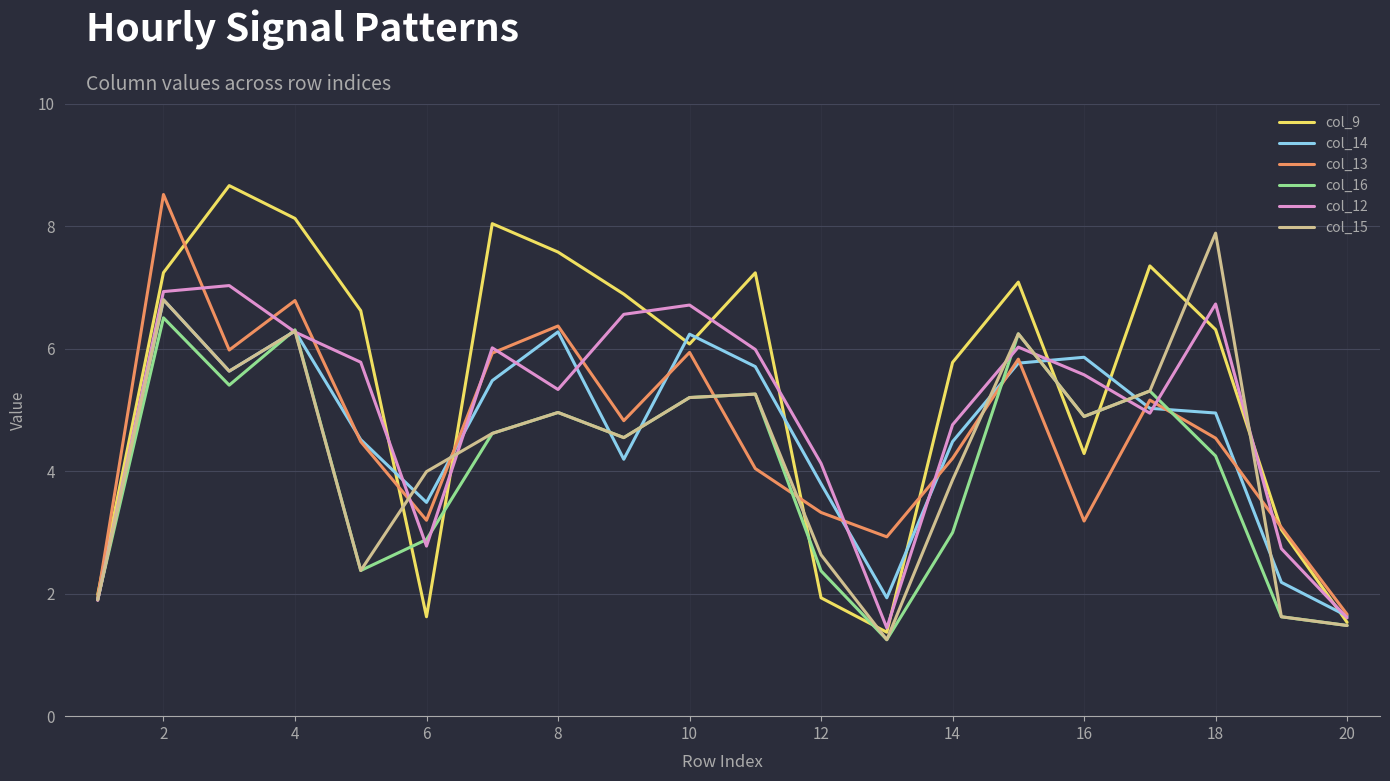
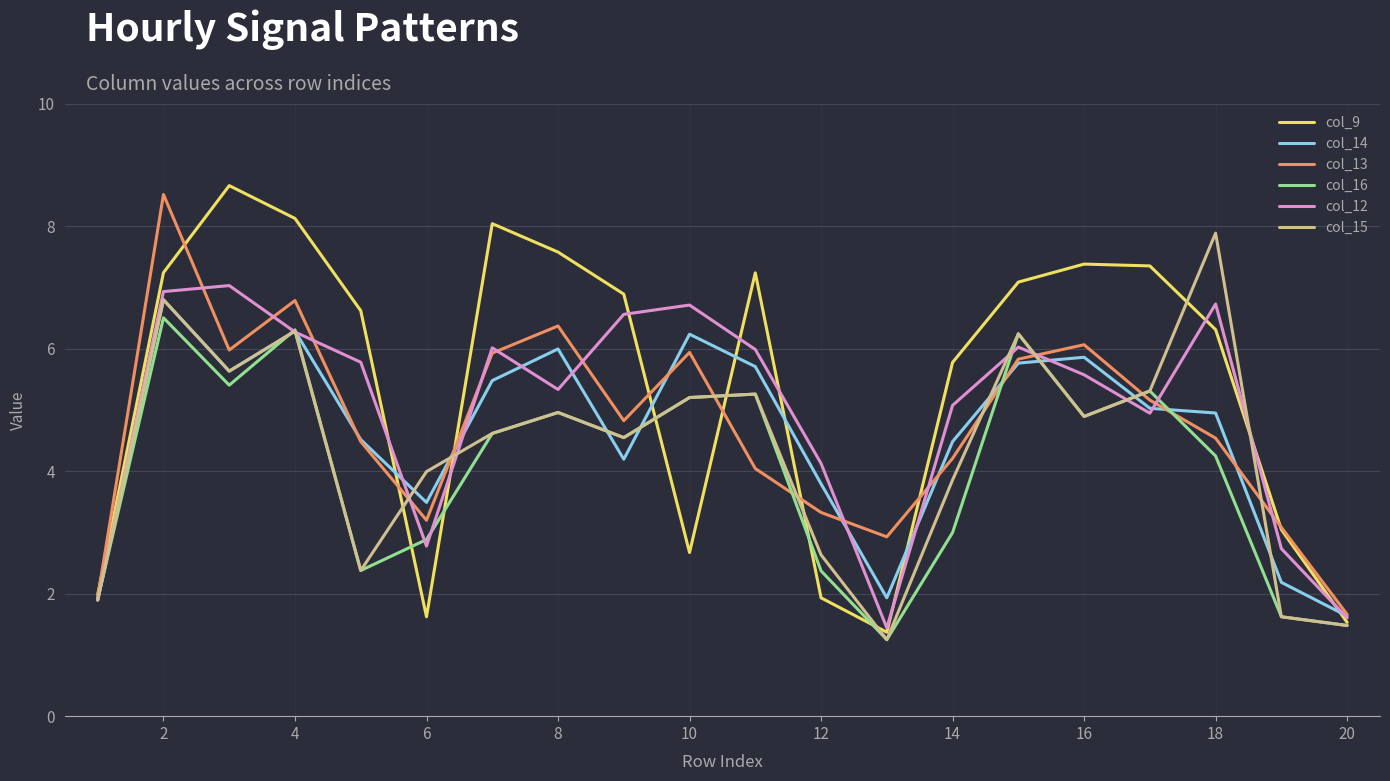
  {
    "col_9": {
      "2": 7.2,
      "4": 8.1,
      "6": 1.6,
      "8": 7.6,
-     "10": 6.1,
+     "10": 2.7,
      "12": 1.9,
      "14": 5.8,
-     "16": 4.3,
+     "16": 7.4,
      "18": 6.3,
      "20": 1.5
    },
    "col_14": {
      "6": 3.5,
-     "8": 6.3,
+     "8": 6.0,
      "10": 6.2,
      "12": 3.8,
      "14": 4.5,
      "16": 5.9,
      "18": 4.9
    },
    "col_13": {
      "2": 8.5,
      "4": 6.8,
      "6": 3.2,
      "8": 6.4,
      "10": 5.9,
      "12": 3.3,
      "14": 4.2,
-     "16": 3.2,
+     "16": 6.1,
      "18": 4.5
    },
    "col_16": {
      "2": 6.5,
      "6": 2.9,
      "12": 2.4,
      "14": 3.0,
      "18": 4.2
    },
    "col_12": {
      "2": 6.9,
      "6": 2.8,
      "8": 5.3,
      "10": 6.7,
      "12": 4.1,
-     "14": 4.8,
+     "14": 5.1,
      "16": 5.6,
      "18": 6.7
    },
    "col_15": {
      "6": 4.0,
      "12": 2.6,
      "14": 3.9,
      "18": 7.9
    }
  }
